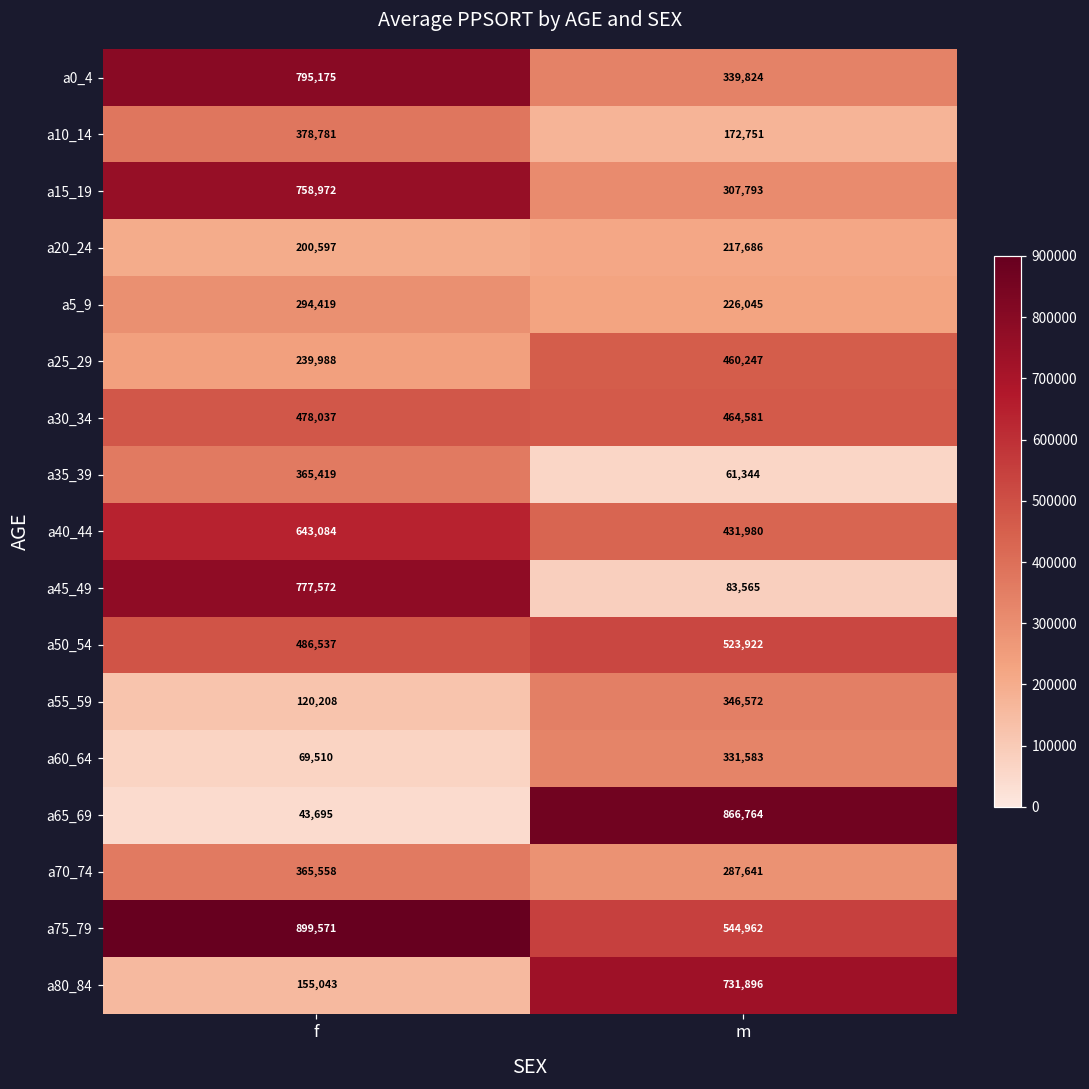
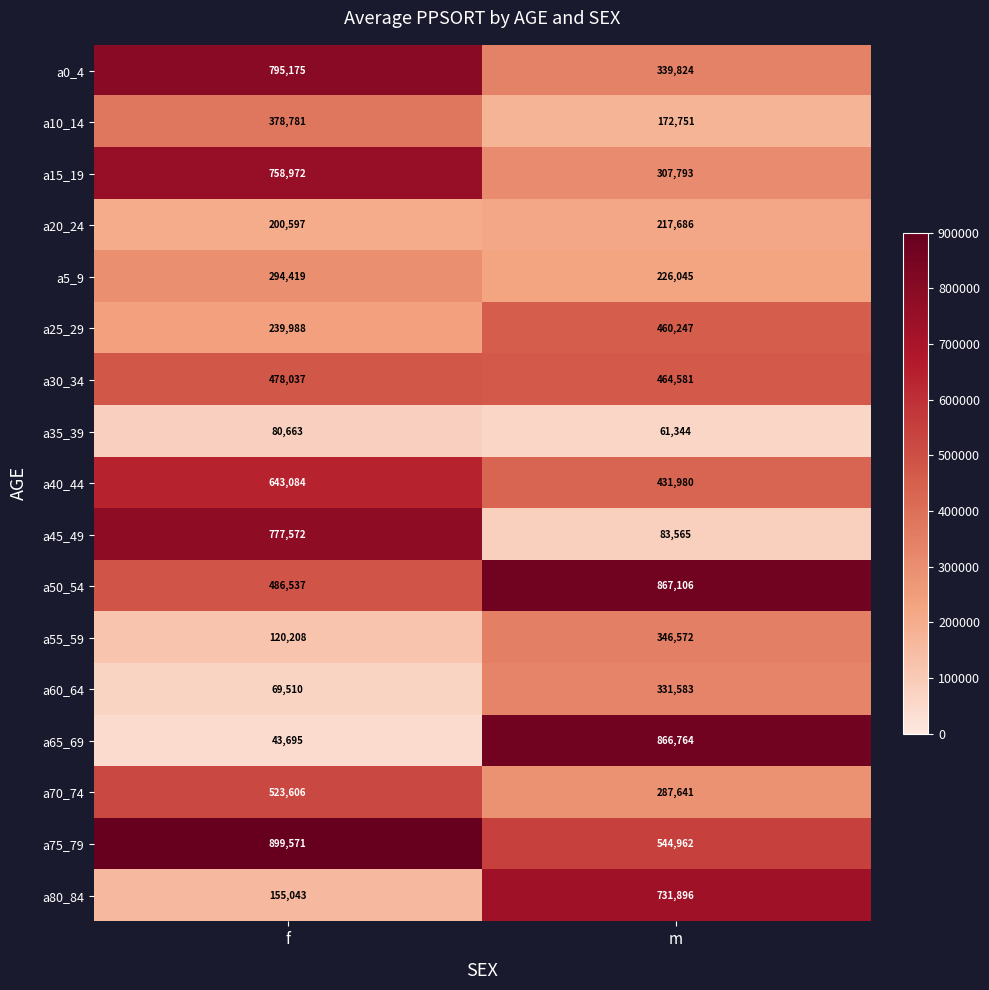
  {
    "a0_4": {
      "f": "795,175",
      "m": "339,824"
    },
    "a10_14": {
      "f": "378,781",
      "m": "172,751"
    },
    "a15_19": {
      "f": "758,972",
      "m": "307,793"
    },
    "a20_24": {
      "f": "200,597",
      "m": "217,686"
    },
    "a5_9": {
      "f": "294,419",
      "m": "226,045"
    },
    "a25_29": {
      "f": "239,988",
      "m": "460,247"
    },
    "a30_34": {
      "f": "478,037",
      "m": "464,581"
    },
    "a35_39": {
-     "f": "365,419",
+     "f": "80,663",
      "m": "61,344"
    },
    "a40_44": {
      "f": "643,084",
      "m": "431,980"
    },
    "a45_49": {
      "f": "777,572",
      "m": "83,565"
    },
    "a50_54": {
      "f": "486,537",
-     "m": "523,922"
+     "m": "867,106"
    },
    "a55_59": {
      "f": "120,208",
      "m": "346,572"
    },
    "a60_64": {
      "f": "69,510",
      "m": "331,583"
    },
    "a65_69": {
      "f": "43,695",
      "m": "866,764"
    },
    "a70_74": {
-     "f": "365,558",
+     "f": "523,606",
      "m": "287,641"
    },
    "a75_79": {
      "f": "899,571",
      "m": "544,962"
    },
    "a80_84": {
      "f": "155,043",
      "m": "731,896"
    }
  }
